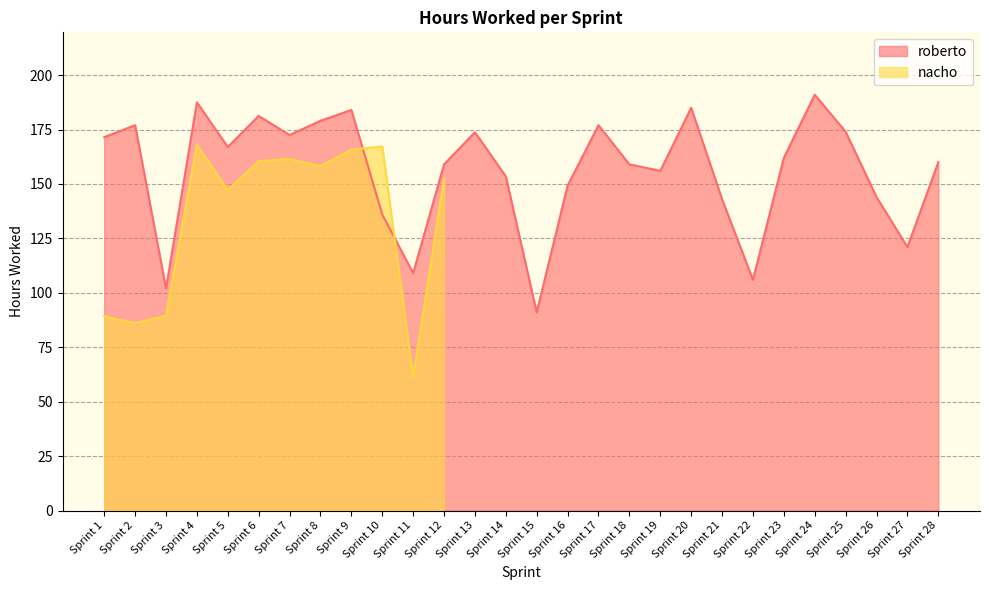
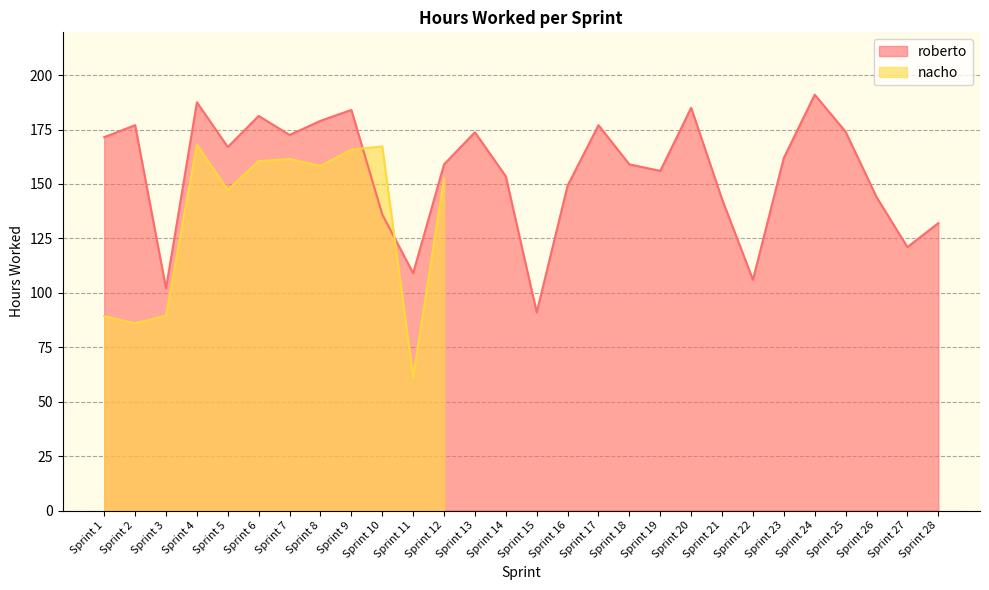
  {
    "roberto": {
      "Sprint 1": 172,
      "Sprint 2": 177,
      "Sprint 3": 102,
      "Sprint 4": 188,
      "Sprint 5": 167,
      "Sprint 6": 181,
      "Sprint 7": 173,
      "Sprint 8": 179,
      "Sprint 9": 184,
      "Sprint 10": 136,
      "Sprint 11": 109,
      "Sprint 12": 159,
      "Sprint 13": 174,
      "Sprint 14": 154,
      "Sprint 15": 91,
      "Sprint 16": 149,
      "Sprint 17": 177,
      "Sprint 18": 159,
      "Sprint 19": 156,
      "Sprint 20": 185,
      "Sprint 21": 143,
      "Sprint 22": 106,
      "Sprint 23": 162,
      "Sprint 24": 191,
      "Sprint 25": 174,
      "Sprint 26": 144,
      "Sprint 27": 121,
-     "Sprint 28": 160
+     "Sprint 28": 132
    },
    "nacho": {
      "Sprint 1": 89,
      "Sprint 2": 86,
      "Sprint 3": 90,
      "Sprint 4": 168,
      "Sprint 5": 147,
      "Sprint 6": 161,
      "Sprint 7": 162,
      "Sprint 8": 158,
      "Sprint 9": 166,
      "Sprint 10": 167,
      "Sprint 11": 61,
      "Sprint 12": 153
    }
  }
